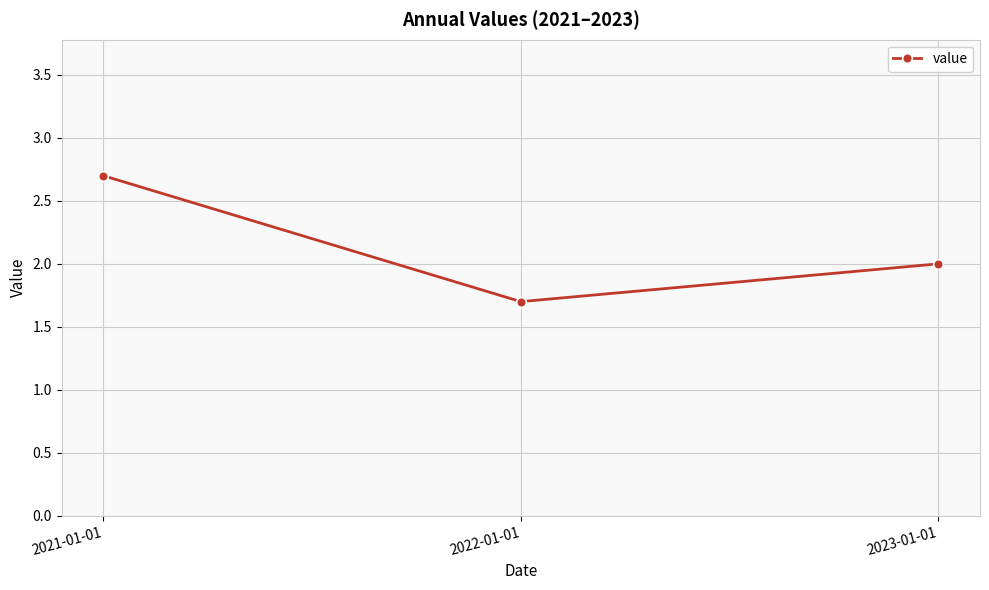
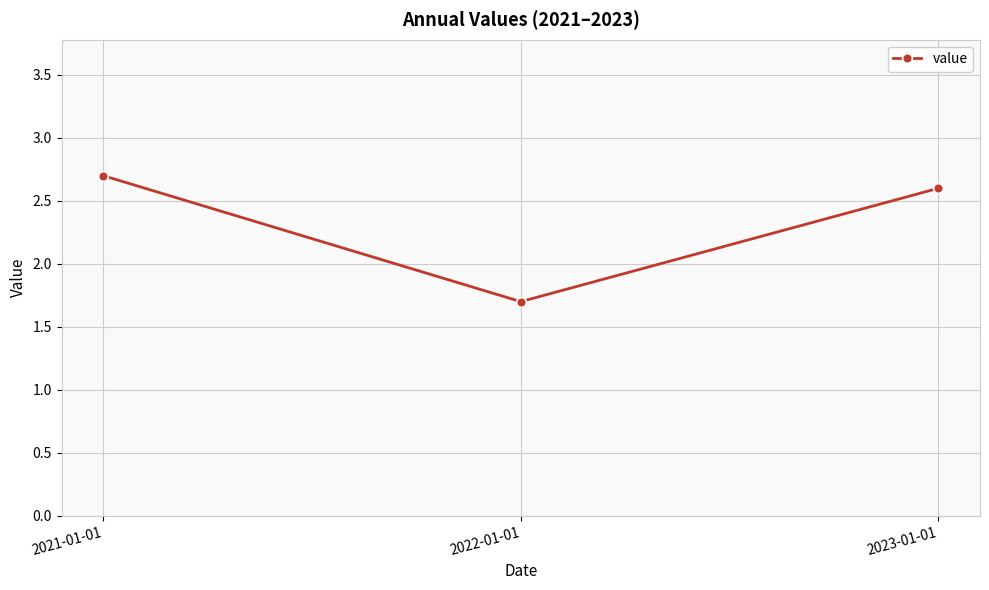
  {
    "2021-01-01": 2.7,
    "2022-01-01": 1.7,
-   "2023-01-01": 2.0
+   "2023-01-01": 2.6
  }
